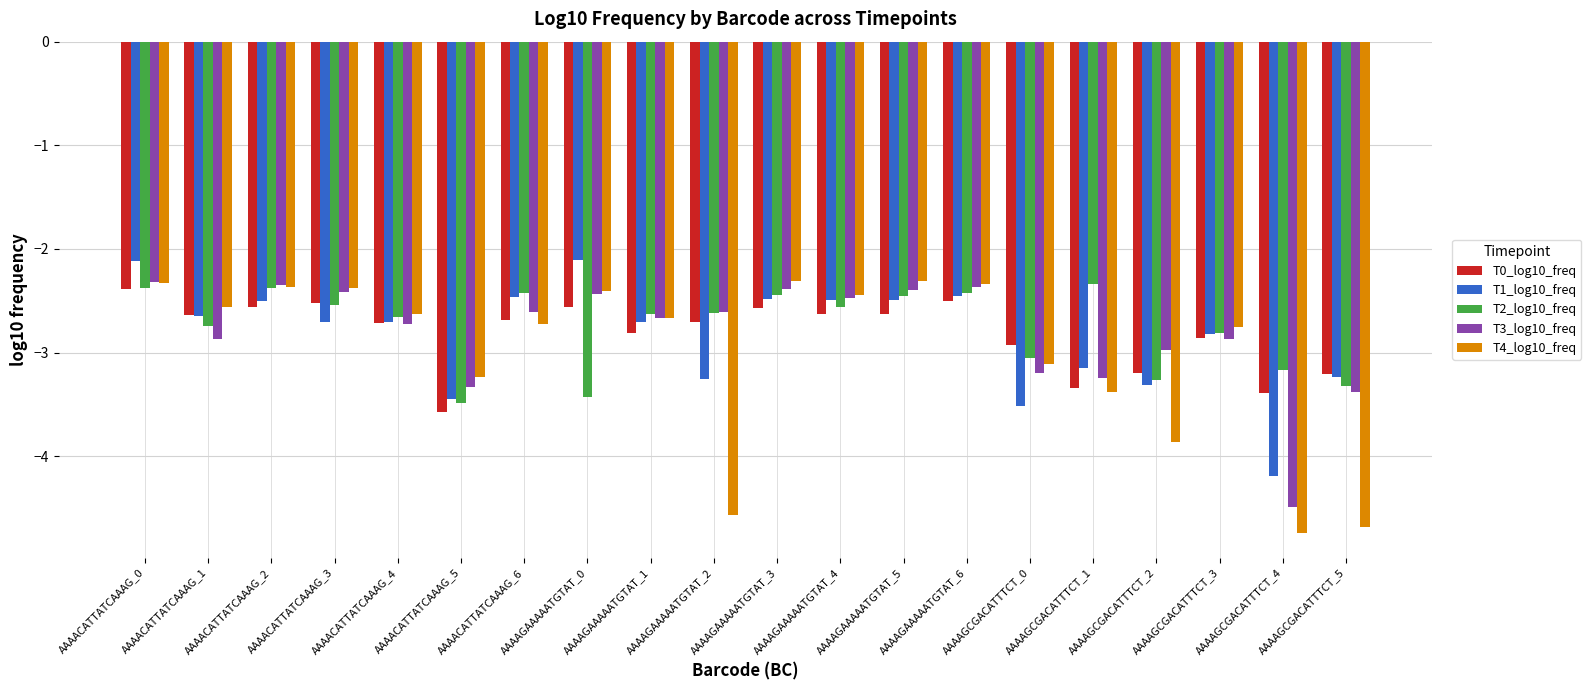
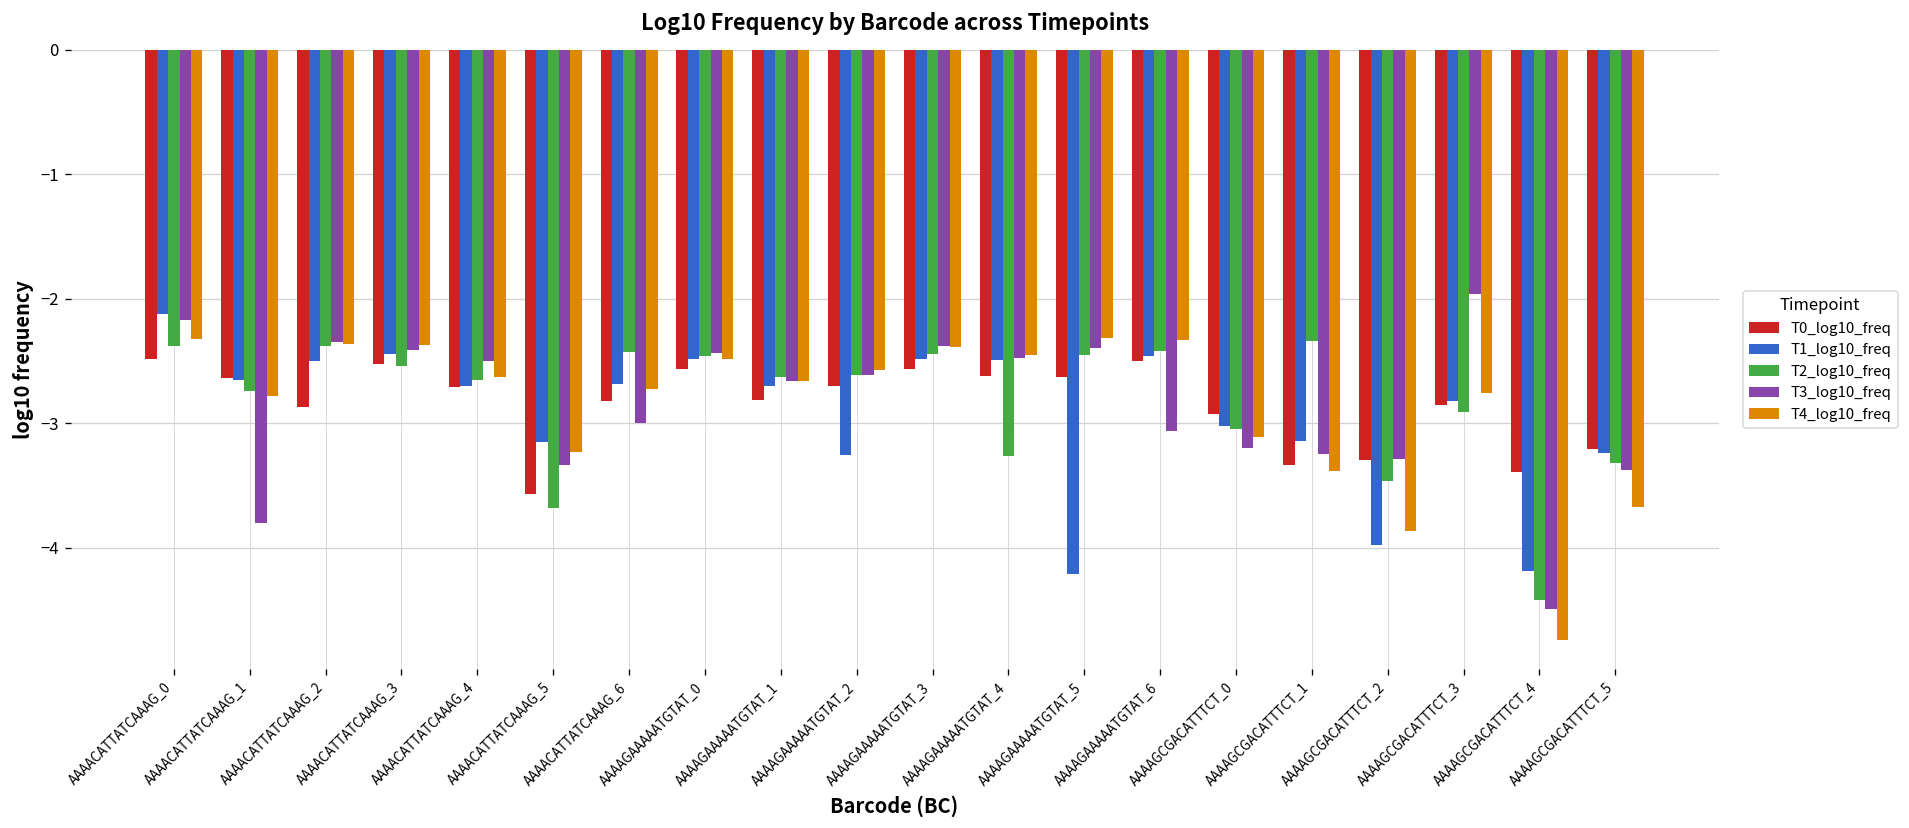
  {
    "T0_log10_freq": {
-     "AAAACATTATCAAAG_0": -2.39,
+     "AAAACATTATCAAAG_0": -2.49,
      "AAAACATTATCAAAG_1": -2.64,
-     "AAAACATTATCAAAG_2": -2.56,
+     "AAAACATTATCAAAG_2": -2.87,
      "AAAACATTATCAAAG_3": -2.52,
      "AAAACATTATCAAAG_4": -2.71,
      "AAAACATTATCAAAG_5": -3.57,
-     "AAAACATTATCAAAG_6": -2.69,
+     "AAAACATTATCAAAG_6": -2.82,
      "AAAAGAAAAATGTAT_0": -2.56,
      "AAAAGAAAAATGTAT_1": -2.82,
      "AAAAGAAAAATGTAT_2": -2.70,
      "AAAAGAAAAATGTAT_3": -2.57,
      "AAAAGAAAAATGTAT_4": -2.62,
      "AAAAGAAAAATGTAT_5": -2.63,
      "AAAAGAAAAATGTAT_6": -2.50,
      "AAAAGCGACATTTCT_0": -2.93,
      "AAAAGCGACATTTCT_1": -3.34,
-     "AAAAGCGACATTTCT_2": -3.19,
+     "AAAAGCGACATTTCT_2": -3.30,
      "AAAAGCGACATTTCT_3": -2.85,
      "AAAAGCGACATTTCT_4": -3.39,
      "AAAAGCGACATTTCT_5": -3.21
    },
    "T1_log10_freq": {
      "AAAACATTATCAAAG_0": -2.12,
      "AAAACATTATCAAAG_1": -2.65,
      "AAAACATTATCAAAG_2": -2.50,
-     "AAAACATTATCAAAG_3": -2.71,
+     "AAAACATTATCAAAG_3": -2.44,
      "AAAACATTATCAAAG_4": -2.70,
-     "AAAACATTATCAAAG_5": -3.44,
-     "AAAACATTATCAAAG_6": -2.47,
-     "AAAAGAAAAATGTAT_0": -2.11,
+     "AAAACATTATCAAAG_5": -3.15,
+     "AAAACATTATCAAAG_6": -2.69,
+     "AAAAGAAAAATGTAT_0": -2.49,
      "AAAAGAAAAATGTAT_1": -2.70,
      "AAAAGAAAAATGTAT_2": -3.25,
      "AAAAGAAAAATGTAT_3": -2.48,
      "AAAAGAAAAATGTAT_4": -2.49,
-     "AAAAGAAAAATGTAT_5": -2.49,
+     "AAAAGAAAAATGTAT_5": -4.21,
      "AAAAGAAAAATGTAT_6": -2.46,
-     "AAAAGCGACATTTCT_0": -3.51,
+     "AAAAGCGACATTTCT_0": -3.02,
      "AAAAGCGACATTTCT_1": -3.15,
-     "AAAAGCGACATTTCT_2": -3.31,
+     "AAAAGCGACATTTCT_2": -3.98,
      "AAAAGCGACATTTCT_3": -2.82,
      "AAAAGCGACATTTCT_4": -4.19,
      "AAAAGCGACATTTCT_5": -3.24
    },
    "T2_log10_freq": {
      "AAAACATTATCAAAG_0": -2.38,
      "AAAACATTATCAAAG_1": -2.74,
      "AAAACATTATCAAAG_2": -2.38,
      "AAAACATTATCAAAG_3": -2.54,
      "AAAACATTATCAAAG_4": -2.65,
-     "AAAACATTATCAAAG_5": -3.49,
+     "AAAACATTATCAAAG_5": -3.68,
      "AAAACATTATCAAAG_6": -2.43,
-     "AAAAGAAAAATGTAT_0": -3.43,
+     "AAAAGAAAAATGTAT_0": -2.46,
      "AAAAGAAAAATGTAT_1": -2.63,
      "AAAAGAAAAATGTAT_2": -2.62,
      "AAAAGAAAAATGTAT_3": -2.44,
-     "AAAAGAAAAATGTAT_4": -2.56,
+     "AAAAGAAAAATGTAT_4": -3.26,
      "AAAAGAAAAATGTAT_5": -2.45,
      "AAAAGAAAAATGTAT_6": -2.42,
      "AAAAGCGACATTTCT_0": -3.05,
      "AAAAGCGACATTTCT_1": -2.34,
-     "AAAAGCGACATTTCT_2": -3.27,
-     "AAAAGCGACATTTCT_3": -2.81,
-     "AAAAGCGACATTTCT_4": -3.17,
+     "AAAAGCGACATTTCT_2": -3.47,
+     "AAAAGCGACATTTCT_3": -2.91,
+     "AAAAGCGACATTTCT_4": -4.42,
      "AAAAGCGACATTTCT_5": -3.32
    },
    "T3_log10_freq": {
-     "AAAACATTATCAAAG_0": -2.32,
-     "AAAACATTATCAAAG_1": -2.87,
+     "AAAACATTATCAAAG_0": -2.17,
+     "AAAACATTATCAAAG_1": -3.80,
      "AAAACATTATCAAAG_2": -2.35,
      "AAAACATTATCAAAG_3": -2.42,
-     "AAAACATTATCAAAG_4": -2.72,
+     "AAAACATTATCAAAG_4": -2.50,
      "AAAACATTATCAAAG_5": -3.34,
-     "AAAACATTATCAAAG_6": -2.61,
+     "AAAACATTATCAAAG_6": -3.00,
      "AAAAGAAAAATGTAT_0": -2.43,
      "AAAAGAAAAATGTAT_1": -2.66,
      "AAAAGAAAAATGTAT_2": -2.61,
      "AAAAGAAAAATGTAT_3": -2.38,
      "AAAAGAAAAATGTAT_4": -2.47,
      "AAAAGAAAAATGTAT_5": -2.40,
-     "AAAAGAAAAATGTAT_6": -2.37,
+     "AAAAGAAAAATGTAT_6": -3.07,
      "AAAAGCGACATTTCT_0": -3.20,
      "AAAAGCGACATTTCT_1": -3.25,
-     "AAAAGCGACATTTCT_2": -2.98,
-     "AAAAGCGACATTTCT_3": -2.87,
+     "AAAAGCGACATTTCT_2": -3.29,
+     "AAAAGCGACATTTCT_3": -1.96,
      "AAAAGCGACATTTCT_4": -4.49,
      "AAAAGCGACATTTCT_5": -3.38
    },
    "T4_log10_freq": {
      "AAAACATTATCAAAG_0": -2.33,
-     "AAAACATTATCAAAG_1": -2.56,
+     "AAAACATTATCAAAG_1": -2.78,
      "AAAACATTATCAAAG_2": -2.37,
      "AAAACATTATCAAAG_3": -2.37,
      "AAAACATTATCAAAG_4": -2.63,
      "AAAACATTATCAAAG_5": -3.23,
      "AAAACATTATCAAAG_6": -2.72,
-     "AAAAGAAAAATGTAT_0": -2.41,
+     "AAAAGAAAAATGTAT_0": -2.49,
      "AAAAGAAAAATGTAT_1": -2.66,
-     "AAAAGAAAAATGTAT_2": -4.57,
-     "AAAAGAAAAATGTAT_3": -2.31,
+     "AAAAGAAAAATGTAT_2": -2.57,
+     "AAAAGAAAAATGTAT_3": -2.39,
      "AAAAGAAAAATGTAT_4": -2.45,
      "AAAAGAAAAATGTAT_5": -2.31,
      "AAAAGAAAAATGTAT_6": -2.33,
      "AAAAGCGACATTTCT_0": -3.11,
      "AAAAGCGACATTTCT_1": -3.38,
      "AAAAGCGACATTTCT_2": -3.87,
      "AAAAGCGACATTTCT_3": -2.75,
      "AAAAGCGACATTTCT_4": -4.74,
-     "AAAAGCGACATTTCT_5": -4.68
+     "AAAAGCGACATTTCT_5": -3.67
    }
  }
